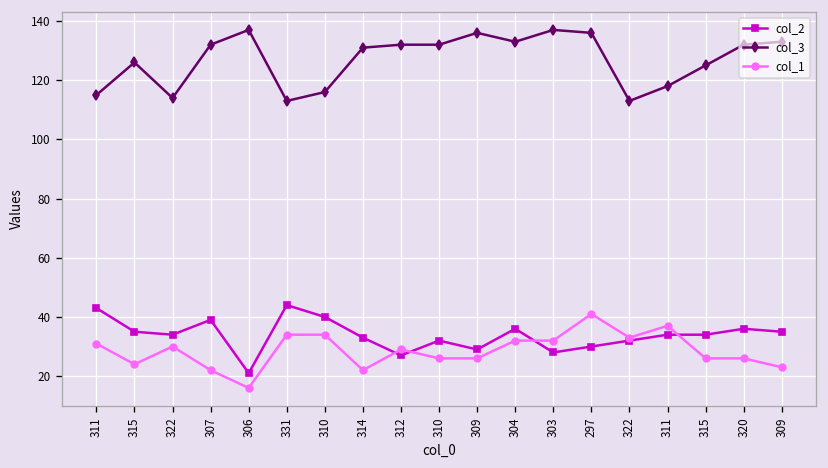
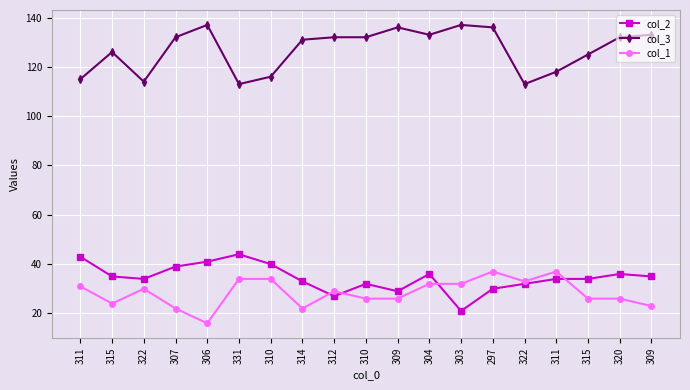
  {
    "col_2": {
      "307": 39,
-     "306": 21,
+     "306": 41,
      "331": 44,
      "314": 33,
      "312": 27,
      "304": 36,
-     "303": 28,
+     "303": 21,
      "297": 30,
      "320": 36
    },
    "col_3": {
      "307": 132,
      "306": 137,
      "331": 113,
      "314": 131,
      "312": 132,
      "304": 133,
      "303": 137,
      "297": 136
    },
    "col_1": {
      "307": 22,
      "306": 16,
      "331": 34,
      "314": 22,
      "312": 29,
      "304": 32,
      "303": 32,
-     "297": 41,
+     "297": 37,
      "320": 26
    }
  }
